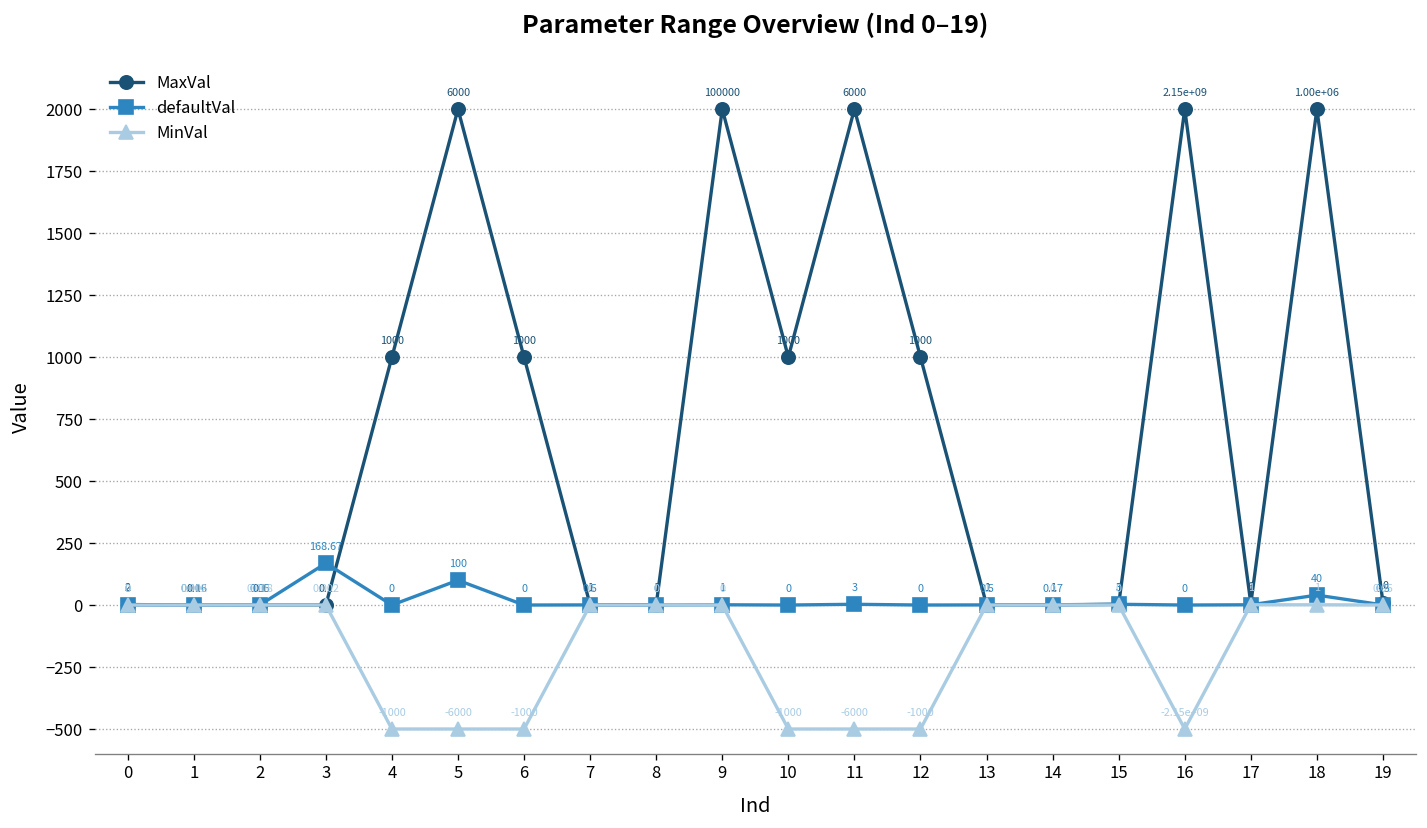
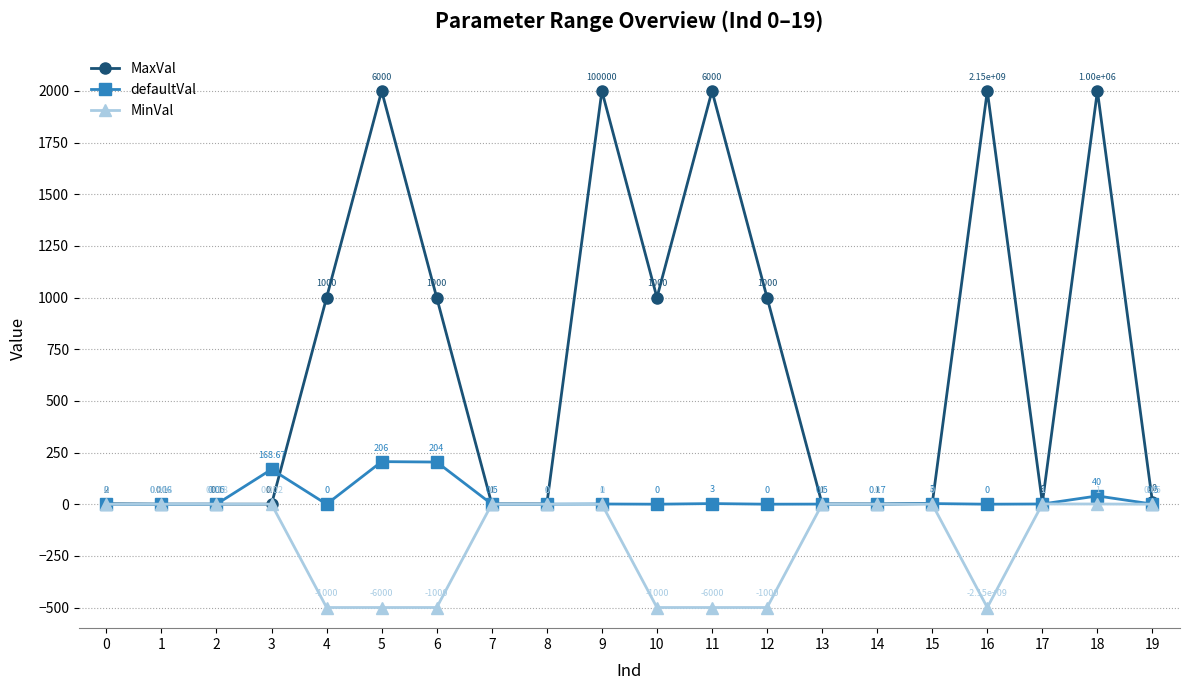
  {
    "MaxVal": {
      "4": 1000,
      "6": 1000,
      "10": 1000,
      "12": 1000
    },
    "defaultVal": {
      "3": 168.67,
      "4": 0,
-     "5": 100,
-     "6": 0,
+     "5": 206,
+     "6": 204,
      "10": 0,
      "11": 3,
      "12": 0,
      "16": 0,
      "18": 40
    }
  }
